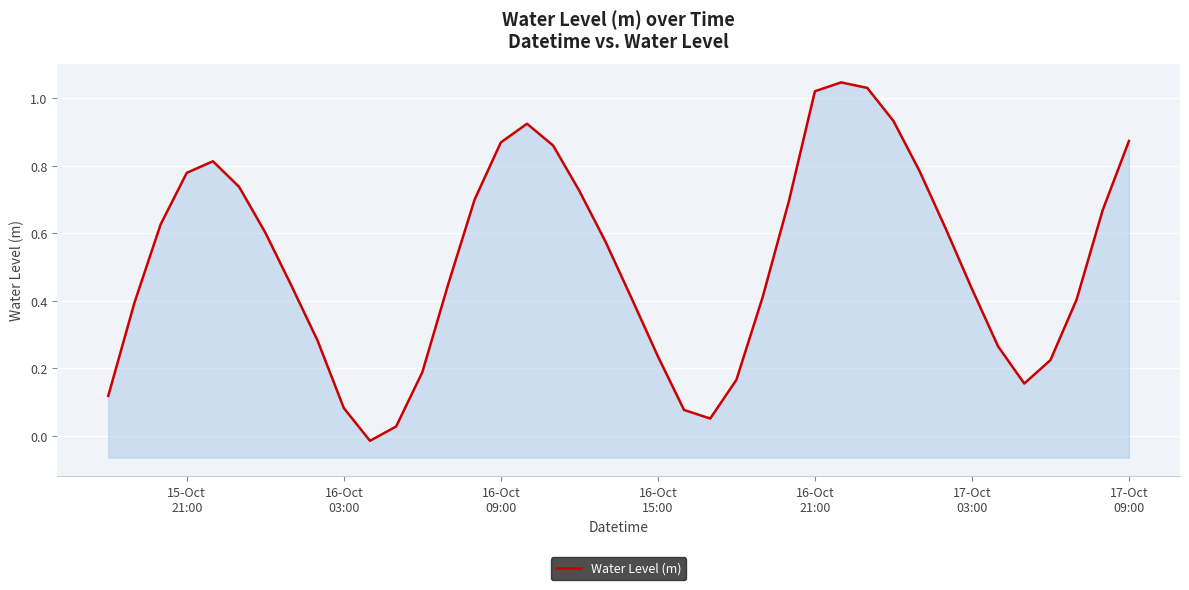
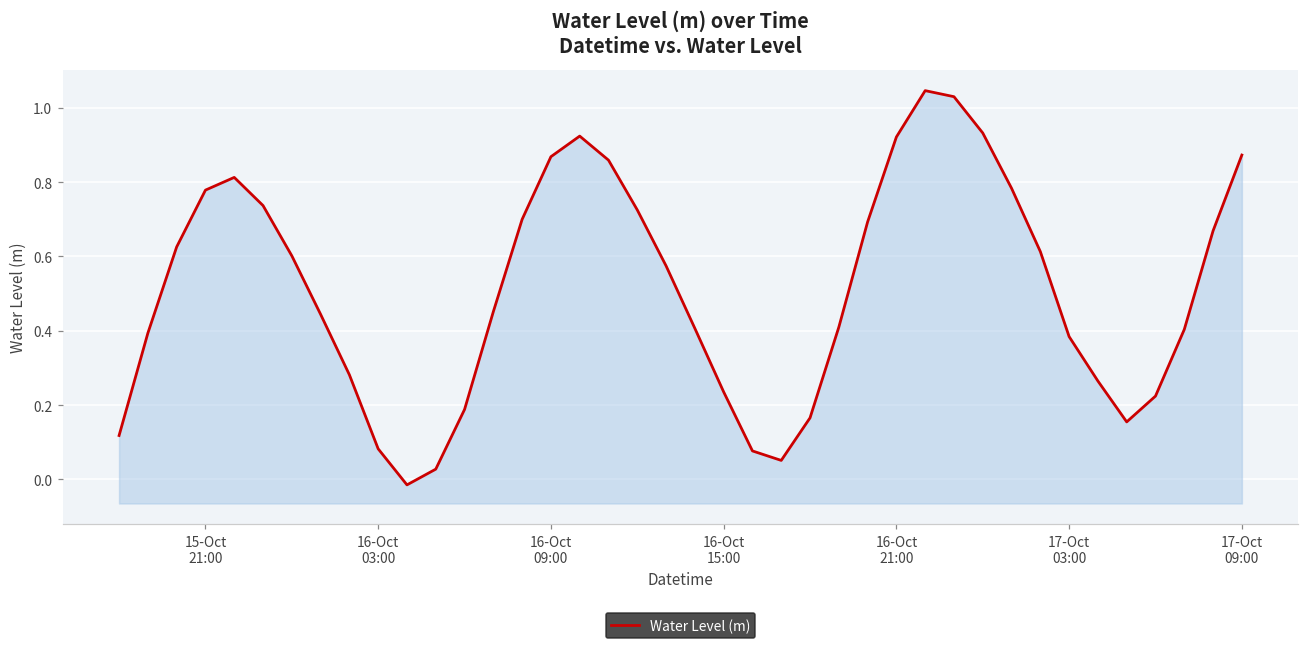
  {
    "15-Oct 21:00": 0.78,
    "16-Oct 03:00": 0.08,
    "16-Oct 09:00": 0.87,
    "16-Oct 15:00": 0.24,
-   "16-Oct 21:00": 1.02,
-   "17-Oct 03:00": 0.44,
+   "16-Oct 21:00": 0.92,
+   "17-Oct 03:00": 0.38,
    "17-Oct 09:00": 0.87
  }
